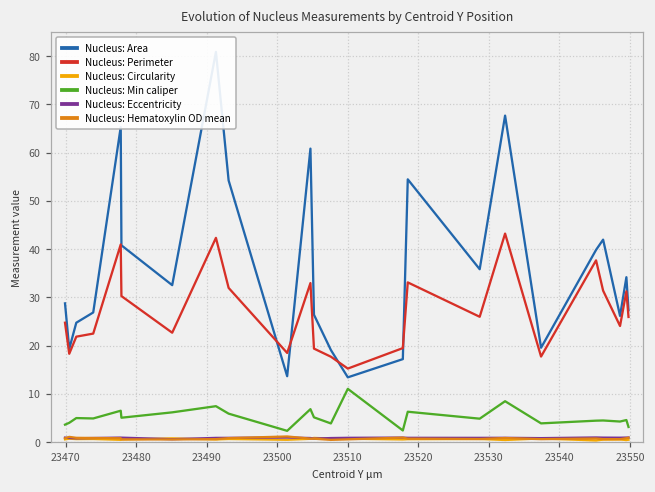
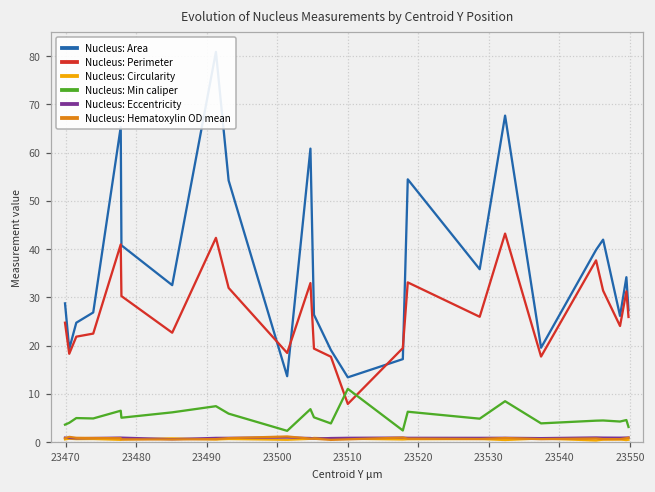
  {
    "Nucleus: Area": {
      "23510": 13
    },
    "Nucleus: Perimeter": {
-     "23510": 15
+     "23510": 8
    },
    "Nucleus: Min caliper": {
      "23510": 11
    }
  }
